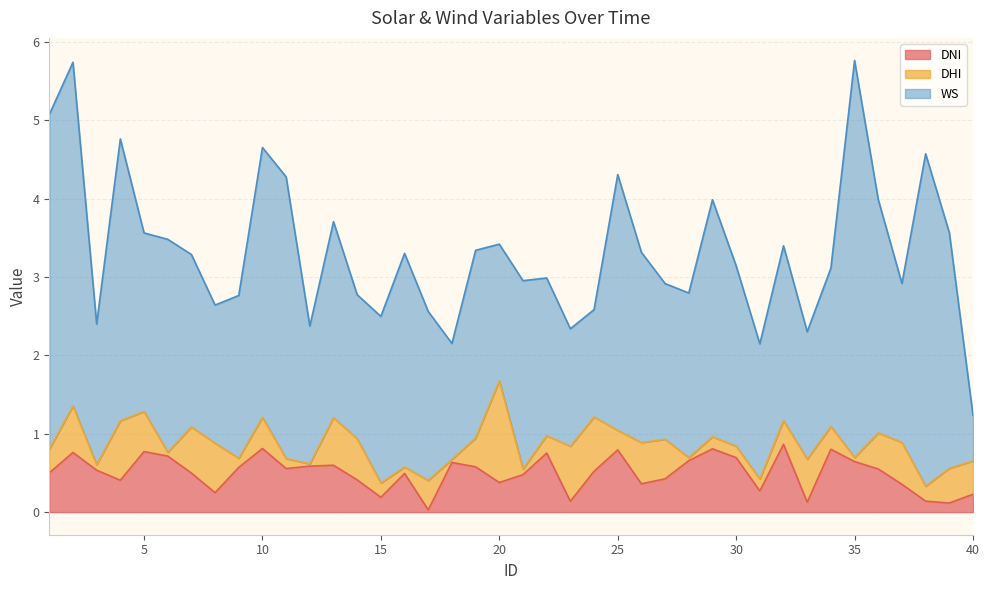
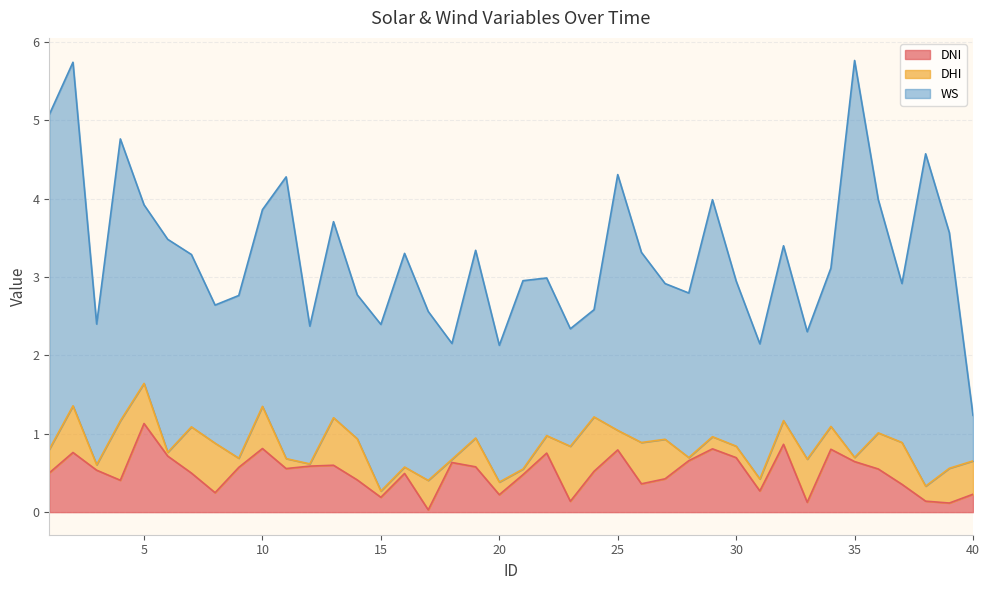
  {
    "DNI": {
-     "5": 0.8,
+     "5": 1.1,
      "10": 0.8,
      "15": 0.2,
-     "20": 0.4,
+     "20": 0.2,
      "25": 0.8,
      "30": 0.7,
      "35": 0.6,
      "40": 0.2
    },
    "DHI": {
      "5": 0.5,
-     "10": 0.4,
-     "15": 0.2,
-     "20": 1.3,
+     "10": 0.5,
+     "15": 0.1,
+     "20": 0.2,
      "25": 0.2,
      "30": 0.1,
      "35": 0.1,
      "40": 0.4
    },
    "WS": {
      "5": 2.3,
-     "10": 3.4,
+     "10": 2.5,
      "15": 2.1,
      "20": 1.7,
      "25": 3.3,
-     "30": 2.3,
+     "30": 2.1,
      "35": 5.1,
      "40": 0.6
    }
  }
